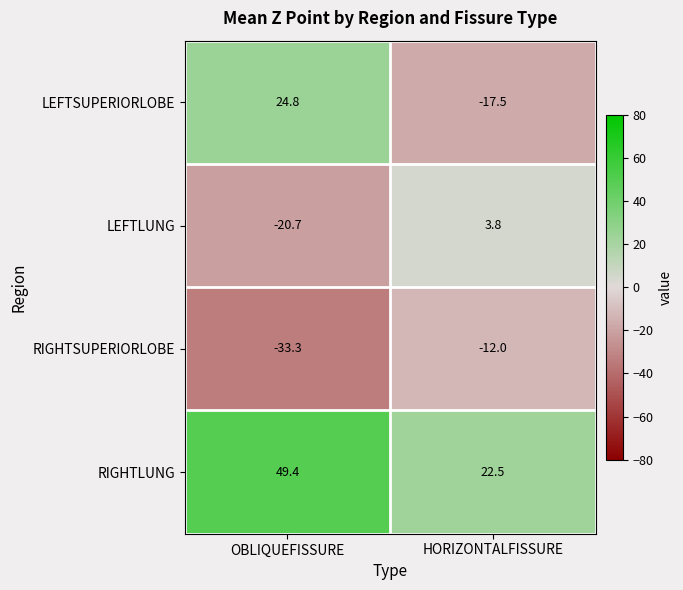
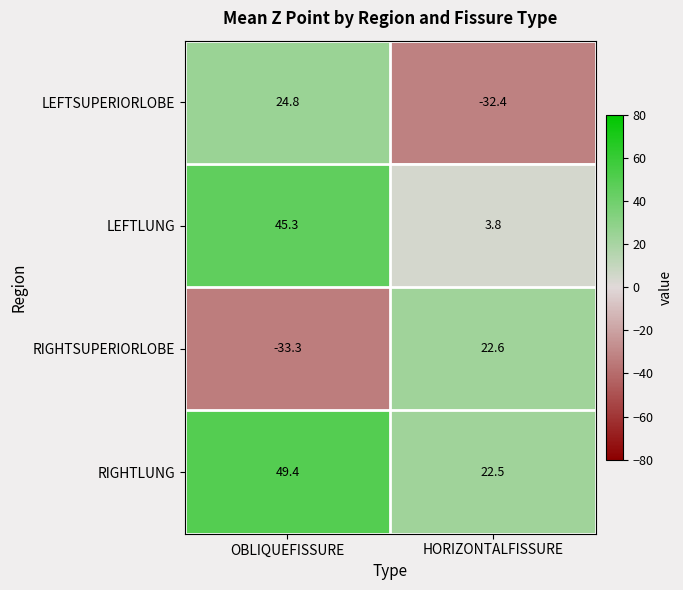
  {
    "LEFTSUPERIORLOBE": {
      "OBLIQUEFISSURE": 24.8,
-     "HORIZONTALFISSURE": -17.5
+     "HORIZONTALFISSURE": -32.4
    },
    "LEFTLUNG": {
-     "OBLIQUEFISSURE": -20.7,
+     "OBLIQUEFISSURE": 45.3,
      "HORIZONTALFISSURE": 3.8
    },
    "RIGHTSUPERIORLOBE": {
      "OBLIQUEFISSURE": -33.3,
-     "HORIZONTALFISSURE": -12.0
+     "HORIZONTALFISSURE": 22.6
    },
    "RIGHTLUNG": {
      "OBLIQUEFISSURE": 49.4,
      "HORIZONTALFISSURE": 22.5
    }
  }
